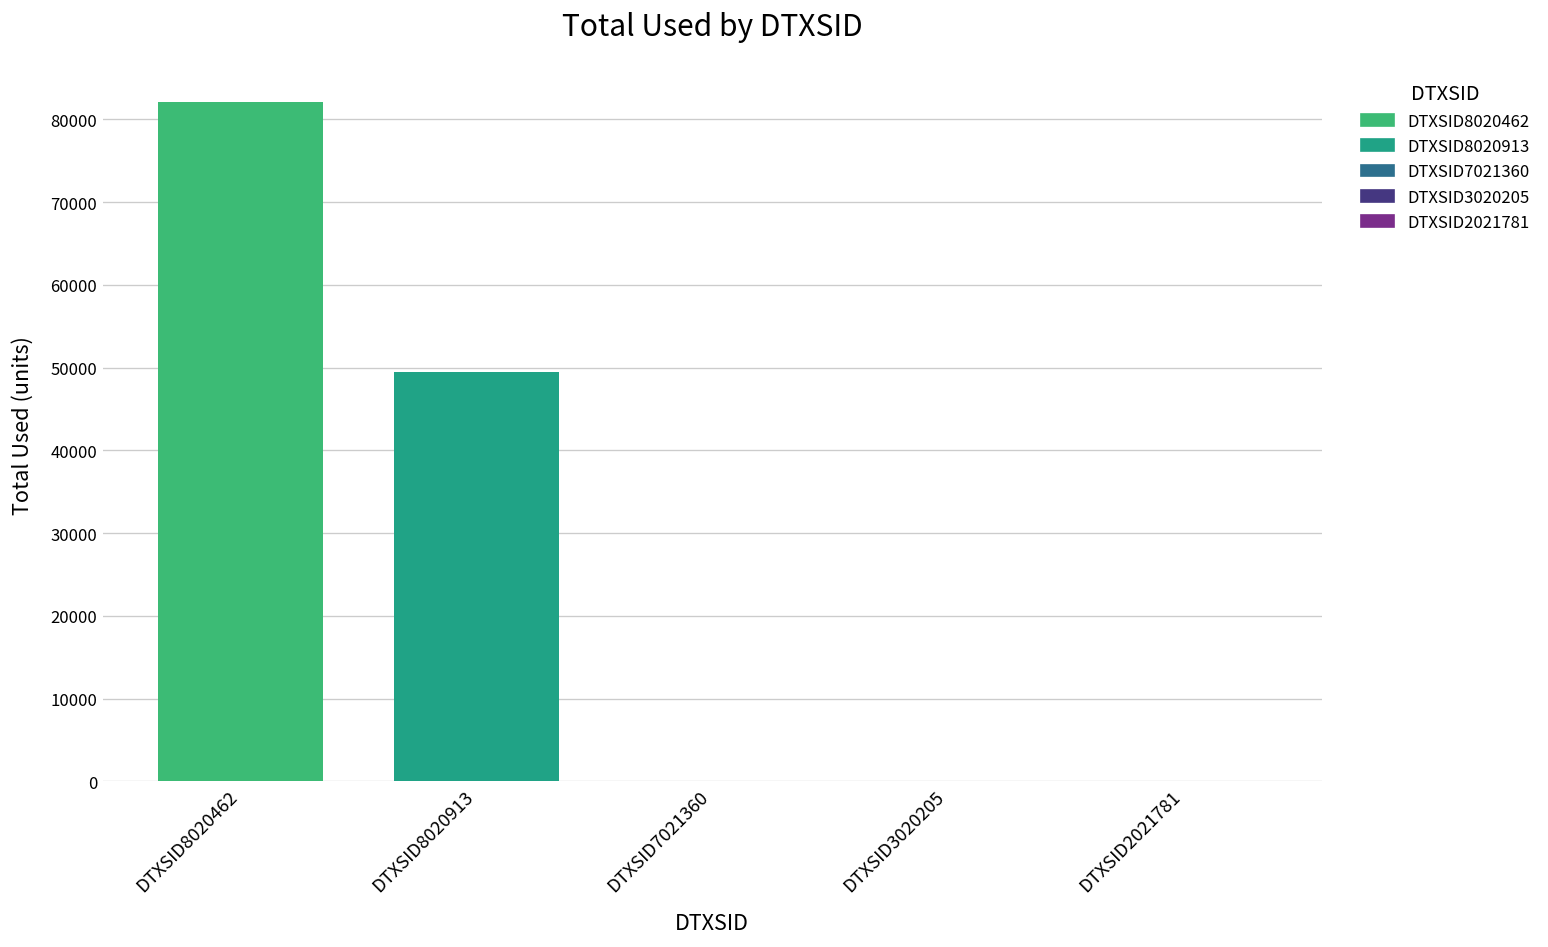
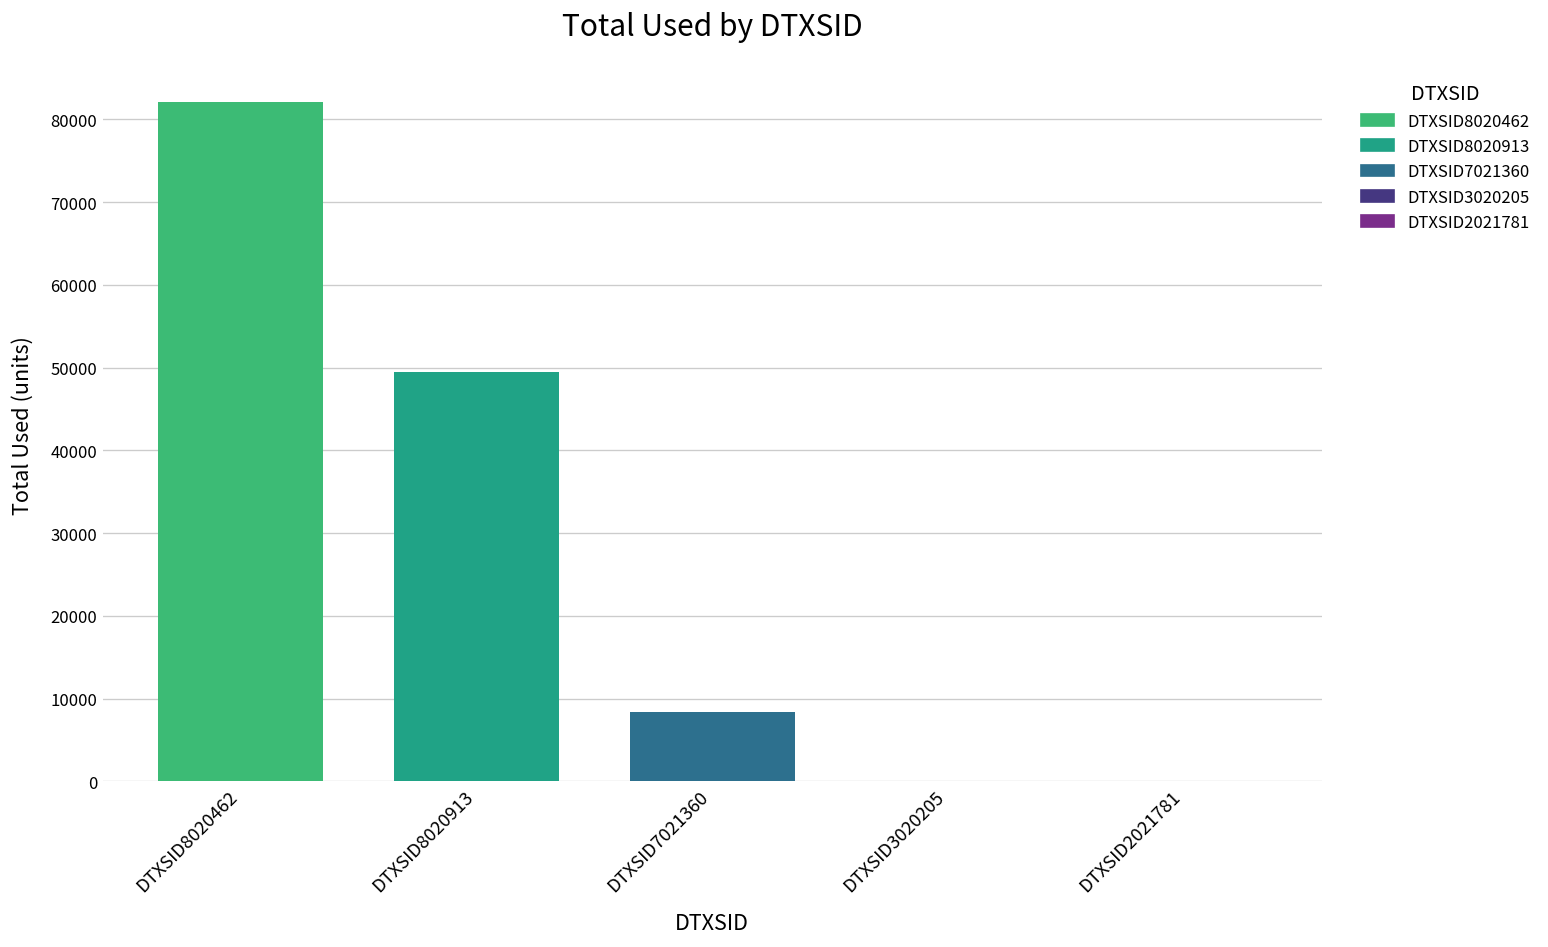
  {
    "DTXSID8020462": 82000,
    "DTXSID8020913": 49000,
-   "DTXSID7021360": 0,
+   "DTXSID7021360": 8000,
    "DTXSID3020205": 0,
    "DTXSID2021781": 0
  }
